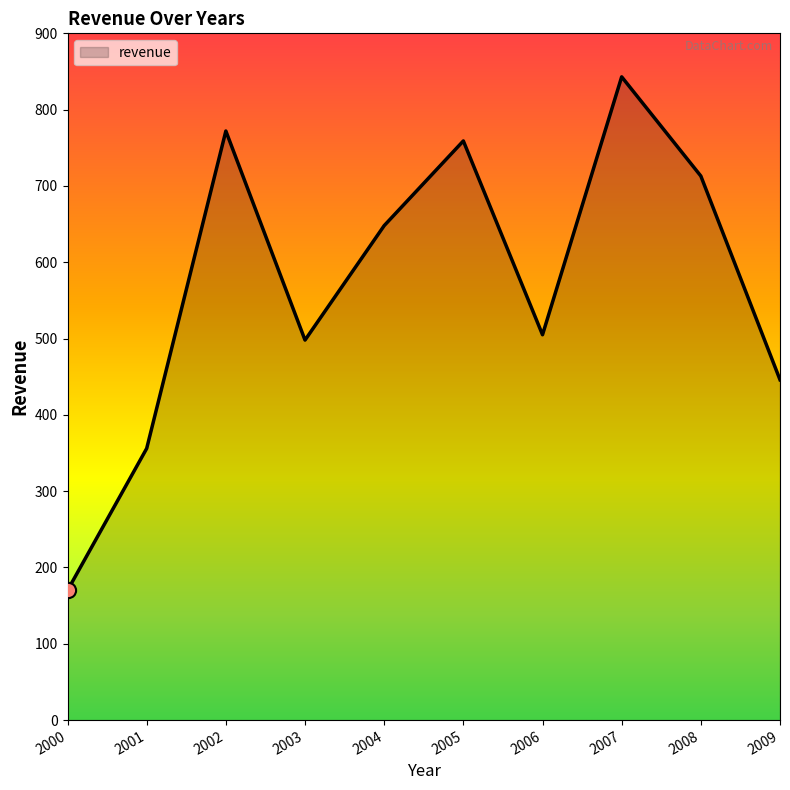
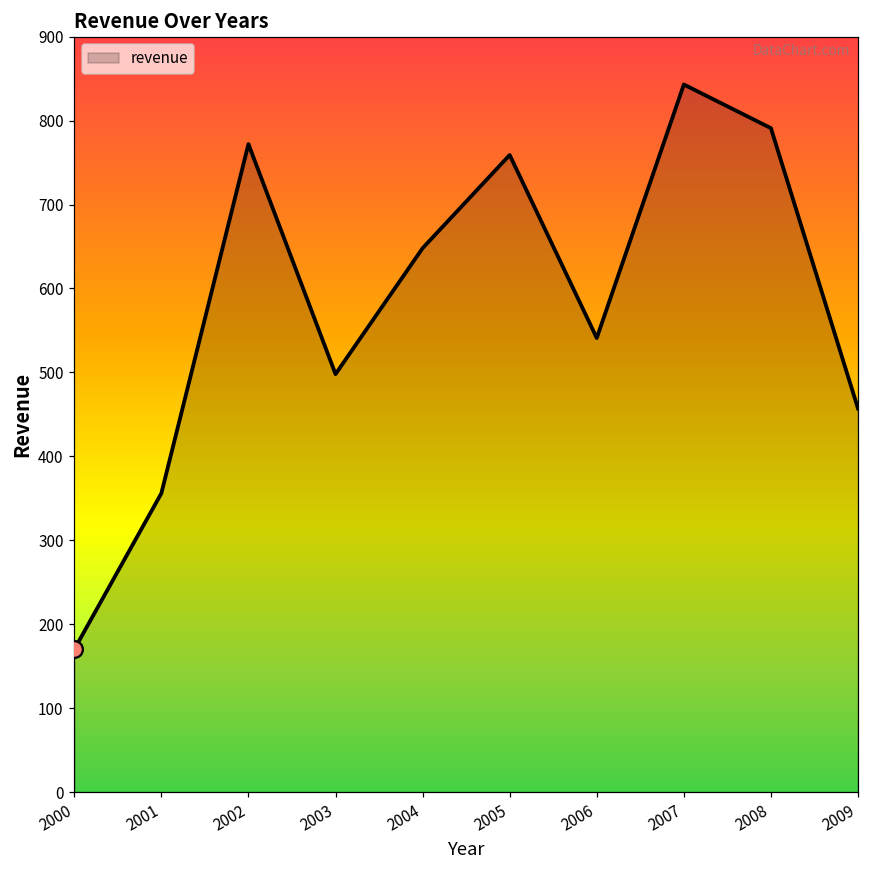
  {
    "revenue": {
      "2001": 360,
      "2002": 770,
      "2003": 500,
      "2004": 650,
      "2005": 760,
-     "2006": 510,
+     "2006": 540,
      "2007": 840,
-     "2008": 710,
-     "2009": 450
+     "2008": 790,
+     "2009": 460
    }
  }
